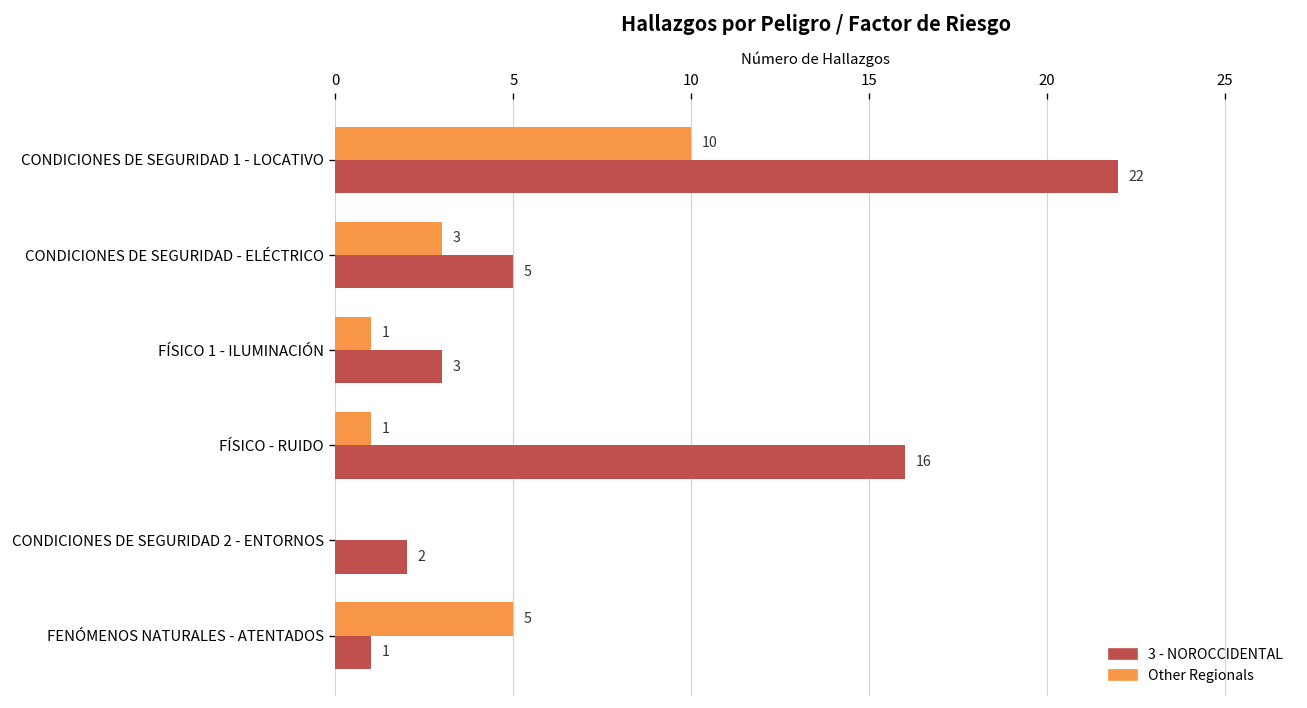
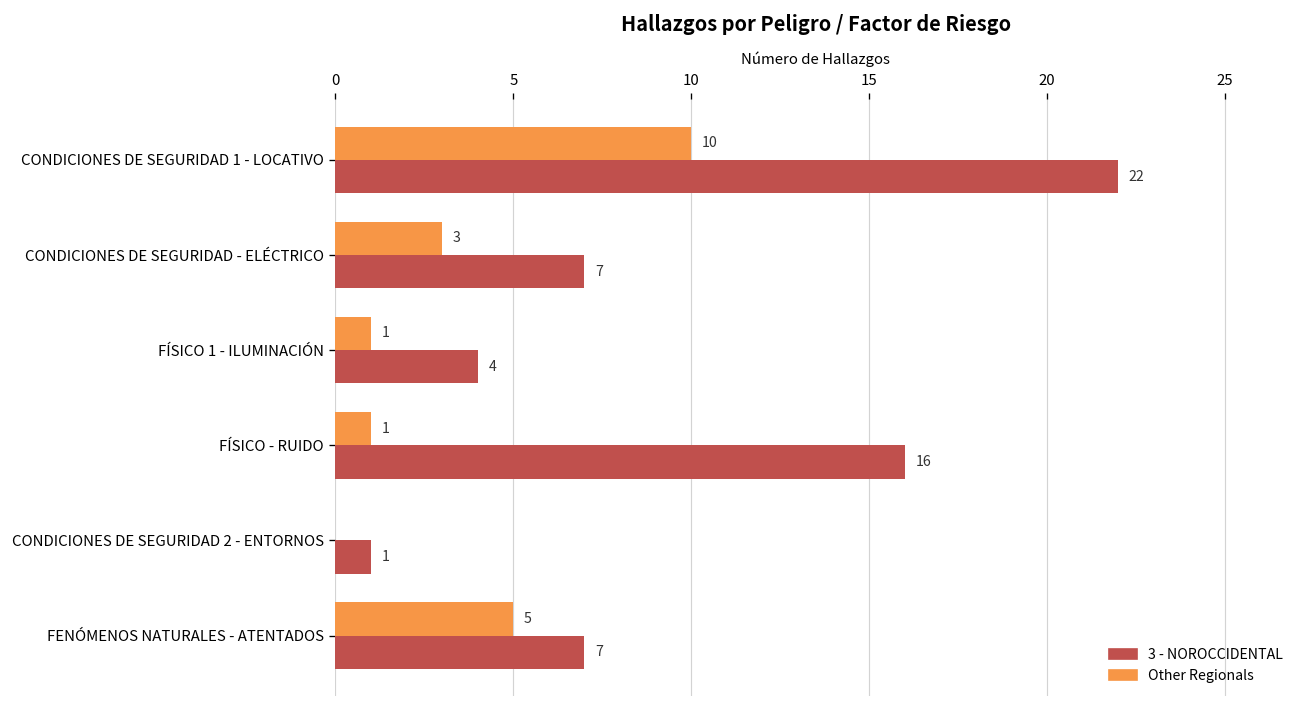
  {
    "3 - NOROCCIDENTAL": {
      "CONDICIONES DE SEGURIDAD 1 - LOCATIVO": 22,
-     "CONDICIONES DE SEGURIDAD - ELÉCTRICO": 5,
-     "FÍSICO 1 - ILUMINACIÓN": 3,
+     "CONDICIONES DE SEGURIDAD - ELÉCTRICO": 7,
+     "FÍSICO 1 - ILUMINACIÓN": 4,
      "FÍSICO - RUIDO": 16,
-     "CONDICIONES DE SEGURIDAD 2 - ENTORNOS": 2,
-     "FENÓMENOS NATURALES - ATENTADOS": 1
+     "CONDICIONES DE SEGURIDAD 2 - ENTORNOS": 1,
+     "FENÓMENOS NATURALES - ATENTADOS": 7
    },
    "Other Regionals": {
      "CONDICIONES DE SEGURIDAD 1 - LOCATIVO": 10,
      "CONDICIONES DE SEGURIDAD - ELÉCTRICO": 3,
      "FÍSICO 1 - ILUMINACIÓN": 1,
      "FÍSICO - RUIDO": 1,
      "FENÓMENOS NATURALES - ATENTADOS": 5
    }
  }
